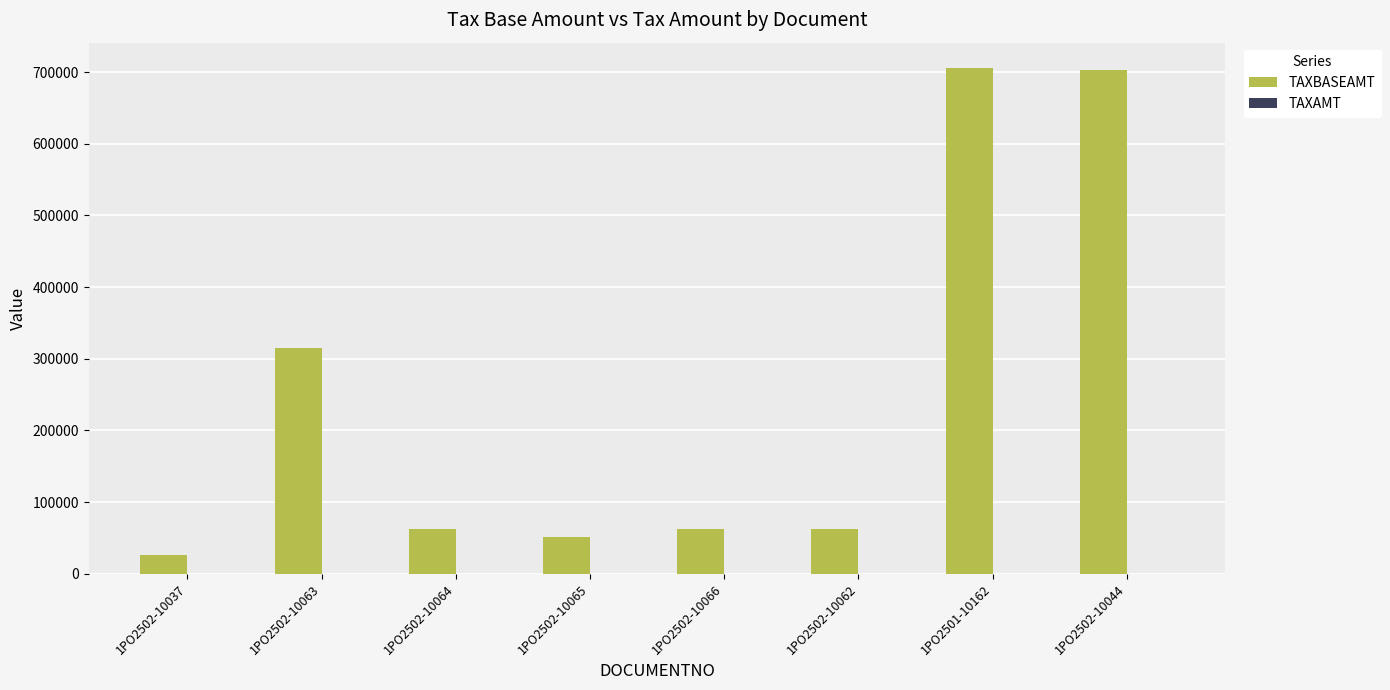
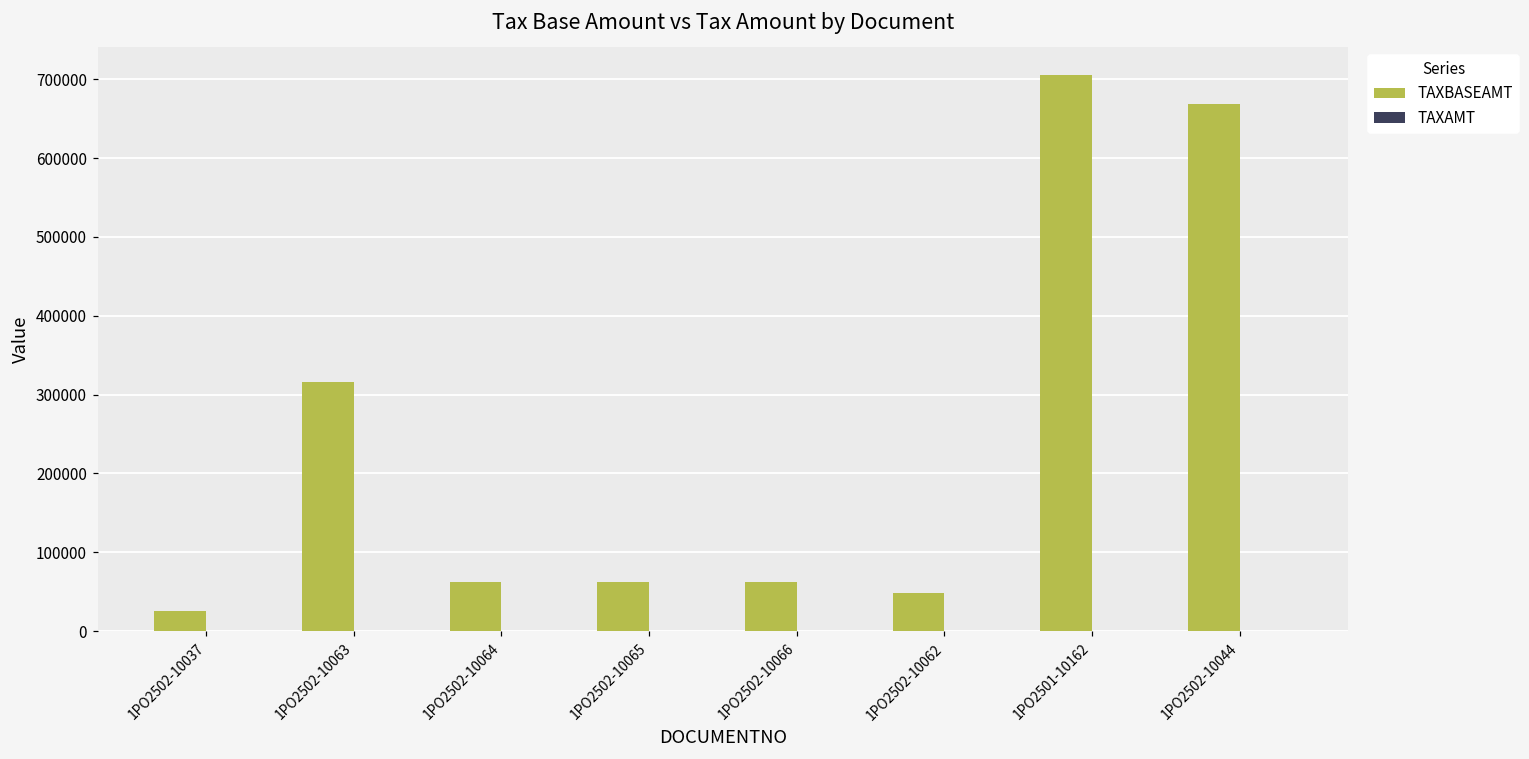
  {
    "TAXBASEAMT": {
      "1PO2502-10037": 30000,
      "1PO2502-10063": 320000,
      "1PO2502-10064": 60000,
-     "1PO2502-10065": 50000,
+     "1PO2502-10065": 60000,
      "1PO2502-10066": 60000,
-     "1PO2502-10062": 60000,
+     "1PO2502-10062": 50000,
      "1PO2501-10162": 710000,
-     "1PO2502-10044": 700000
+     "1PO2502-10044": 670000
    },
    "TAXAMT": {
      "1PO2502-10037": 0,
      "1PO2502-10063": 0,
      "1PO2502-10064": 0,
      "1PO2502-10065": 0,
      "1PO2502-10066": 0,
      "1PO2502-10062": 0,
      "1PO2501-10162": 0,
      "1PO2502-10044": 0
    }
  }
